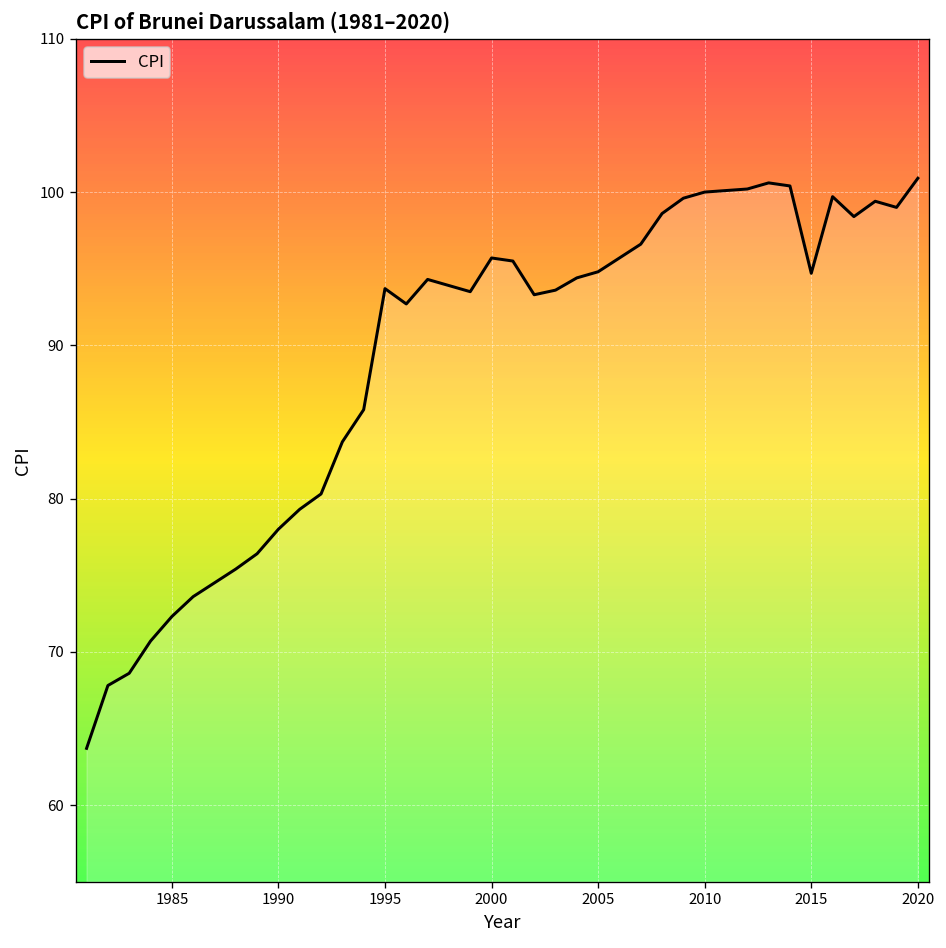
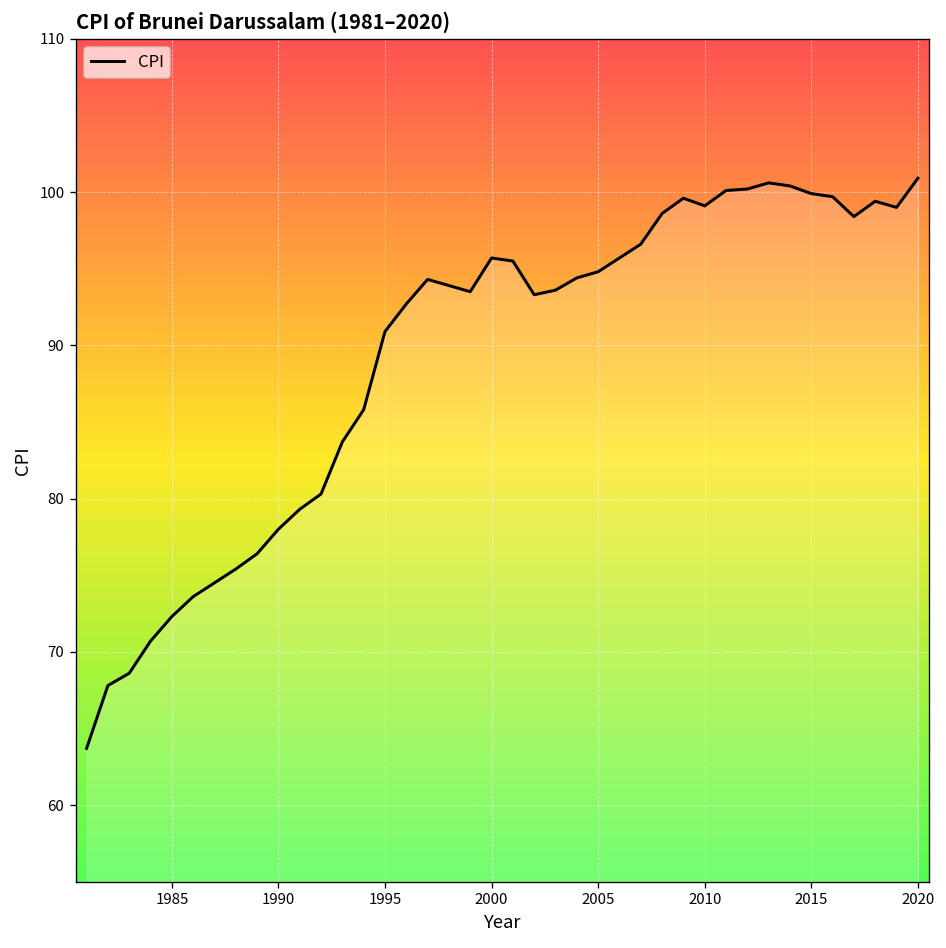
  {
    "1985": 72.3,
    "1990": 78.0,
-   "1995": 93.7,
+   "1995": 90.9,
    "2000": 95.7,
    "2005": 94.8,
-   "2010": 100.0,
-   "2015": 94.7,
+   "2010": 99.1,
+   "2015": 99.9,
    "2020": 100.9
  }
